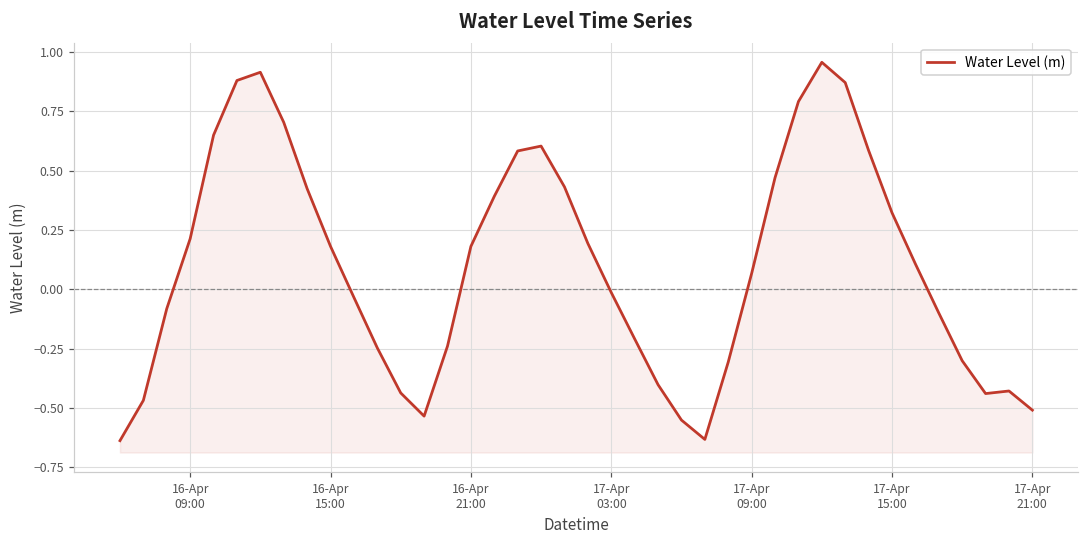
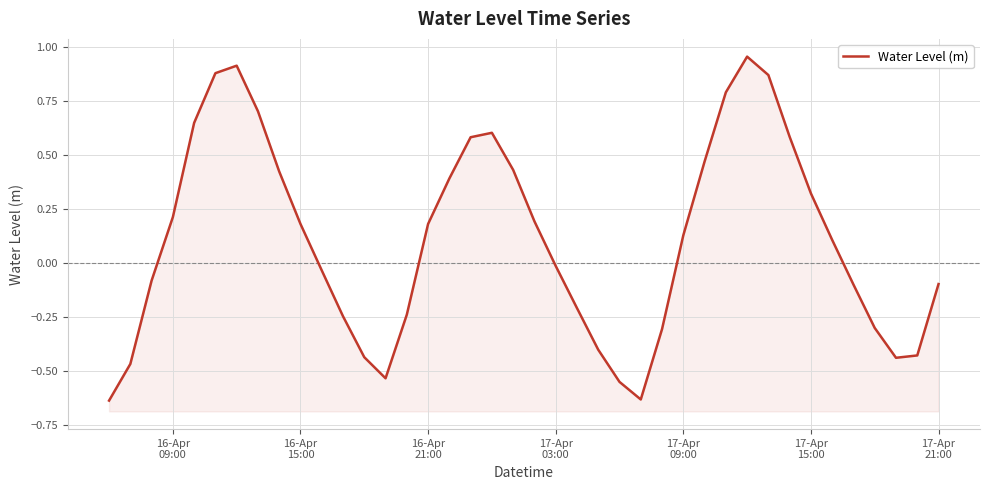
  {
    "16-Apr 09:00": 0.21,
    "16-Apr 15:00": 0.18,
    "16-Apr 21:00": 0.18,
    "17-Apr 03:00": -0.01,
-   "17-Apr 09:00": 0.07,
+   "17-Apr 09:00": 0.13,
    "17-Apr 15:00": 0.32,
-   "17-Apr 21:00": -0.51
+   "17-Apr 21:00": -0.10
  }
